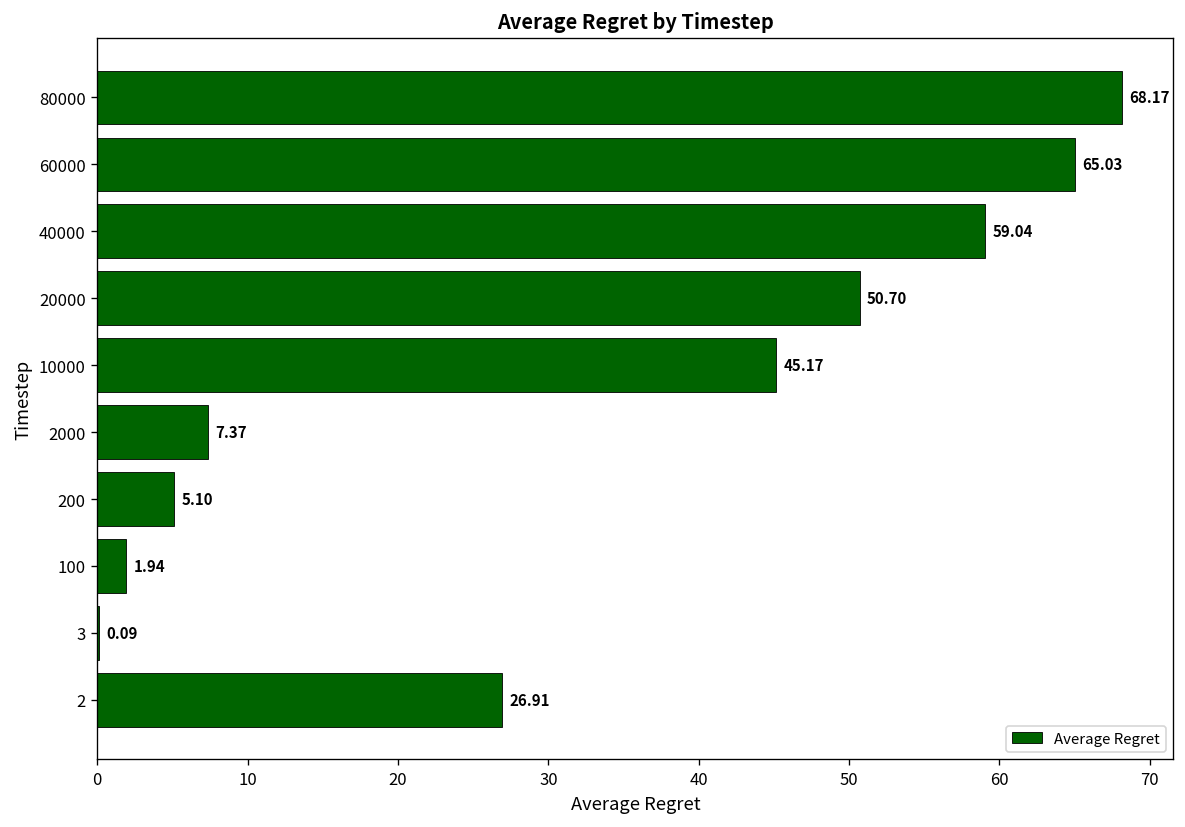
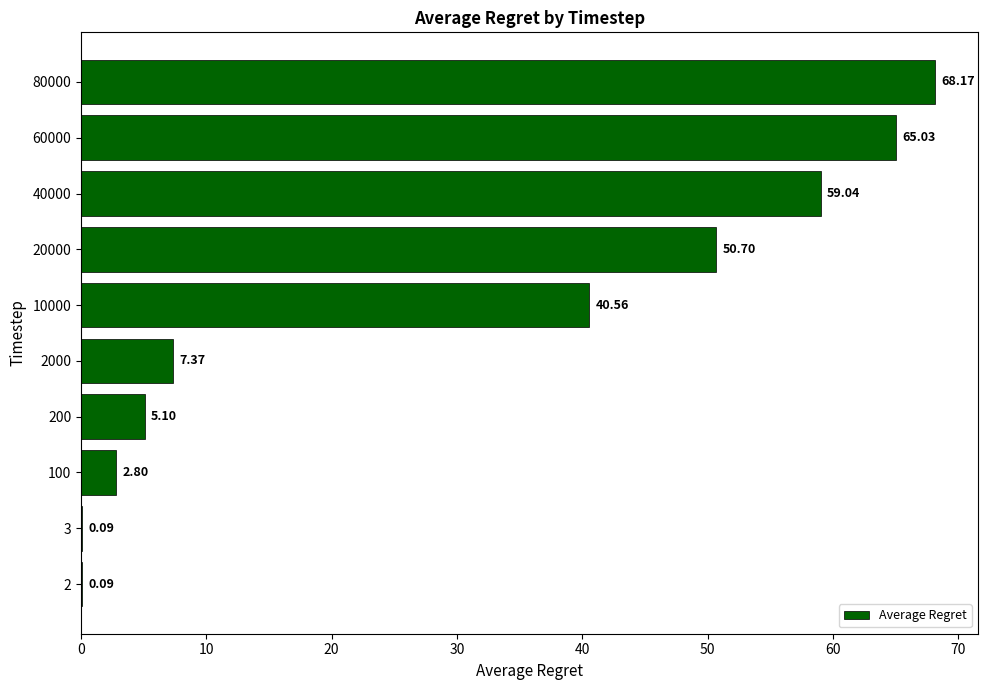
  {
    "80000": 68.17,
    "60000": 65.03,
    "40000": 59.04,
    "20000": 50.70,
-   "10000": 45.17,
+   "10000": 40.56,
    "2000": 7.37,
    "200": 5.10,
-   "100": 1.94,
+   "100": 2.80,
    "3": 0.09,
-   "2": 26.91
+   "2": 0.09
  }
